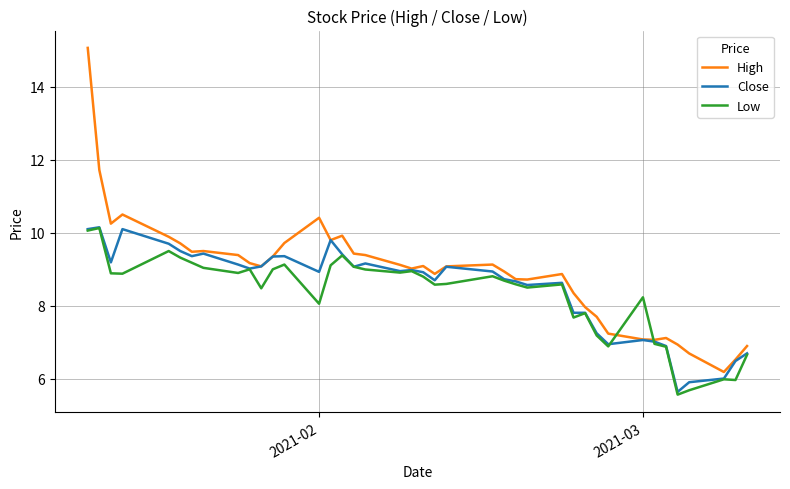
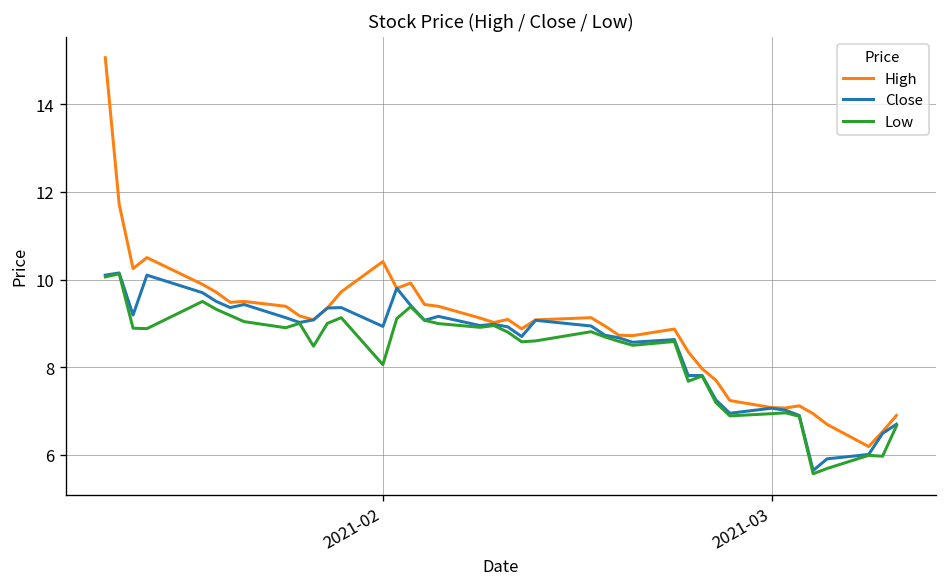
  {
    "High": {
      "2021-02": 10.4
    },
    "Close": {
      "2021-02": 8.9
    },
    "Low": {
      "2021-02": 8.1,
-     "2021-03": 8.2
+     "2021-03": 6.9
    }
  }
